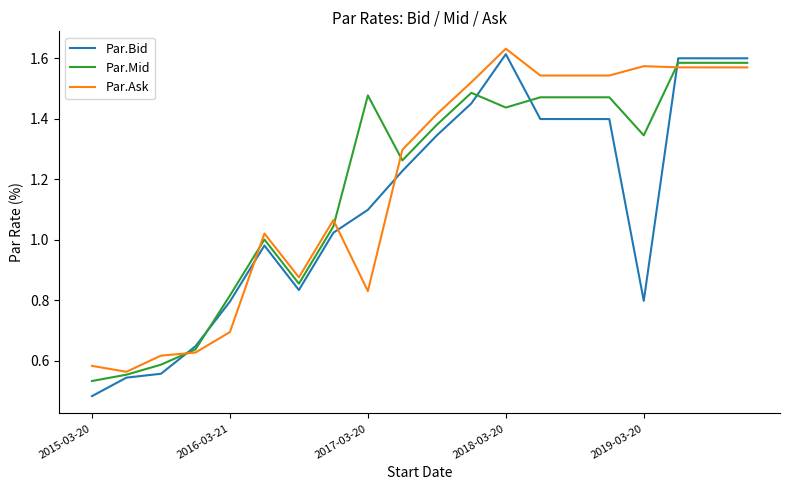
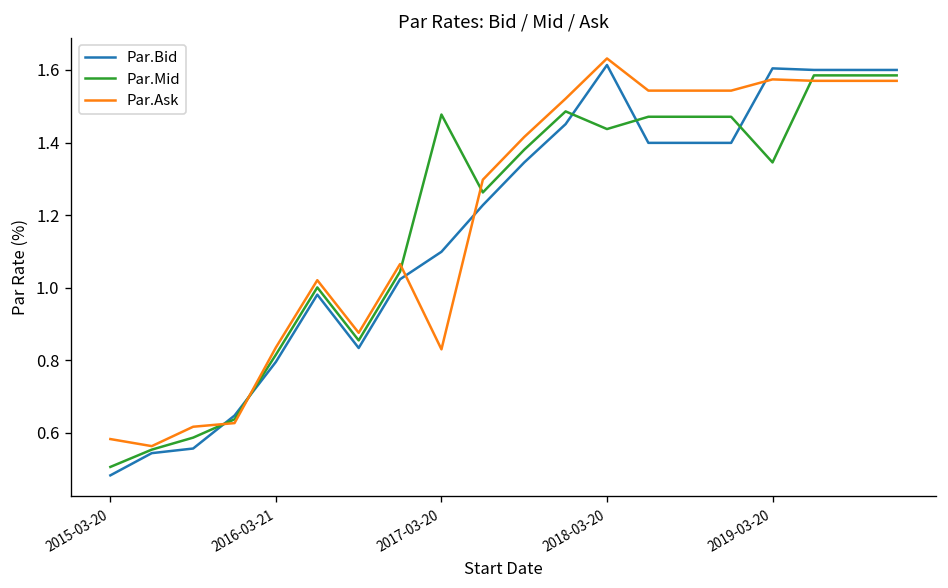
  {
    "Par.Bid": {
      "2015-03-20": 0.48,
      "2016-03-21": 0.80,
      "2017-03-20": 1.10,
      "2018-03-20": 1.61,
-     "2019-03-20": 0.80
+     "2019-03-20": 1.60
    },
    "Par.Mid": {
-     "2015-03-20": 0.53,
+     "2015-03-20": 0.51,
      "2016-03-21": 0.82,
      "2017-03-20": 1.48,
      "2018-03-20": 1.44,
      "2019-03-20": 1.35
    },
    "Par.Ask": {
      "2015-03-20": 0.58,
-     "2016-03-21": 0.69,
+     "2016-03-21": 0.84,
      "2017-03-20": 0.83,
      "2018-03-20": 1.63,
      "2019-03-20": 1.57
    }
  }
